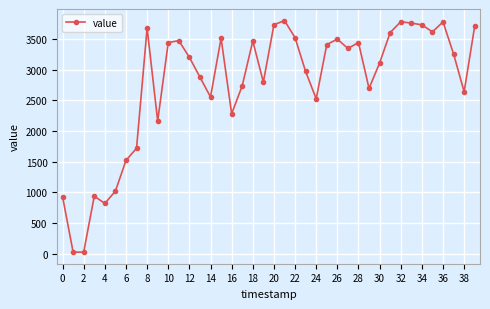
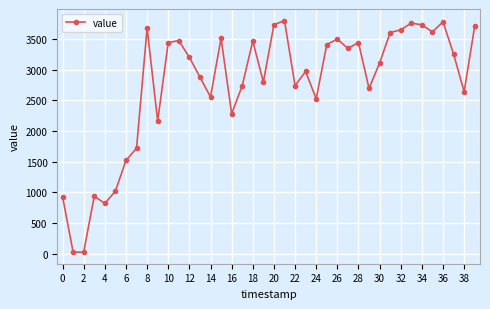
  {
    "0": 900,
    "2": 0,
    "4": 800,
    "6": 1500,
    "8": 3700,
    "10": 3400,
    "12": 3200,
    "14": 2600,
    "16": 2300,
    "18": 3500,
    "20": 3700,
-   "22": 3500,
+   "22": 2700,
    "24": 2500,
    "26": 3500,
    "28": 3400,
    "30": 3100,
-   "32": 3800,
+   "32": 3600,
    "34": 3700,
    "36": 3800,
    "38": 2600
  }
